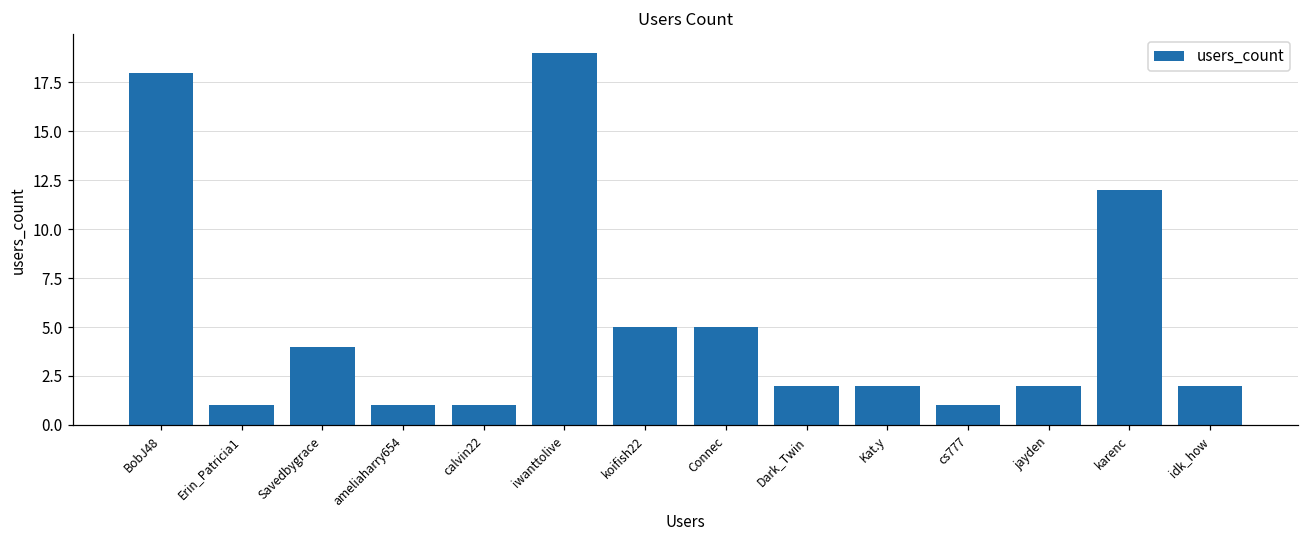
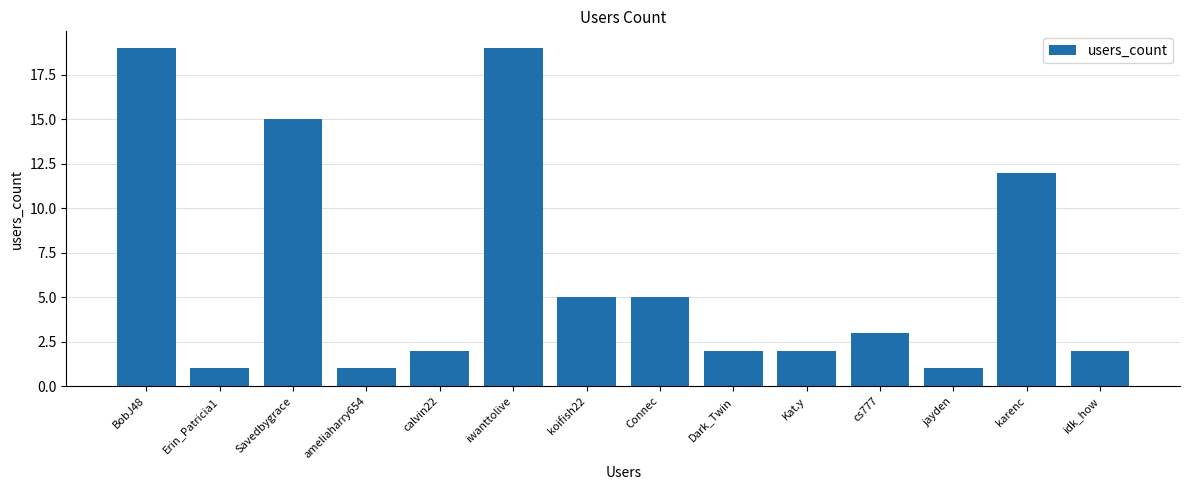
  {
-   "BobJ48": 18,
+   "BobJ48": 19,
    "Erin_Patricia1": 1,
-   "Savedbygrace": 4,
+   "Savedbygrace": 15,
    "ameliaharry654": 1,
-   "calvin22": 1,
+   "calvin22": 2,
    "iwanttolive": 19,
    "koifish22": 5,
    "Connec": 5,
    "Dark_Twin": 2,
    "Kat.y": 2,
-   "cs777": 1,
-   "jayden": 2,
+   "cs777": 3,
+   "jayden": 1,
    "karenc": 12,
    "idk_how": 2
  }
